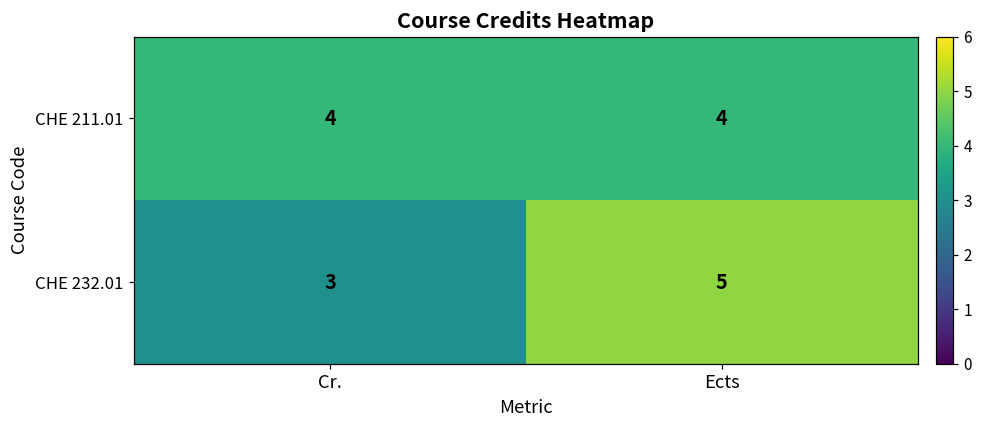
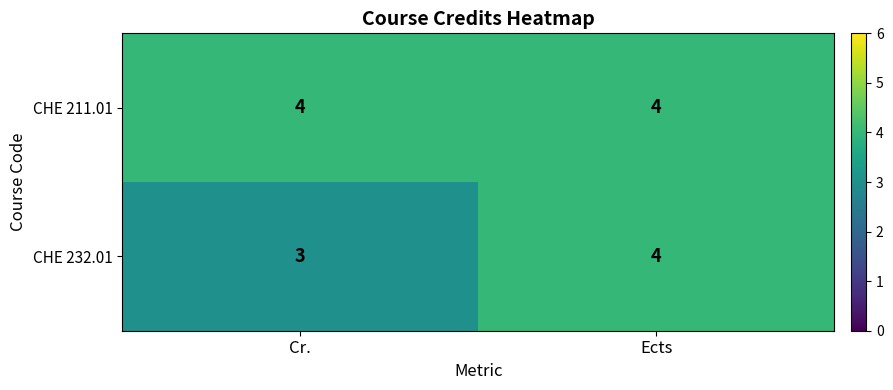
  {
    "CHE 211.01": {
      "Cr.": 4,
      "Ects": 4
    },
    "CHE 232.01": {
      "Cr.": 3,
-     "Ects": 5
+     "Ects": 4
    }
  }
